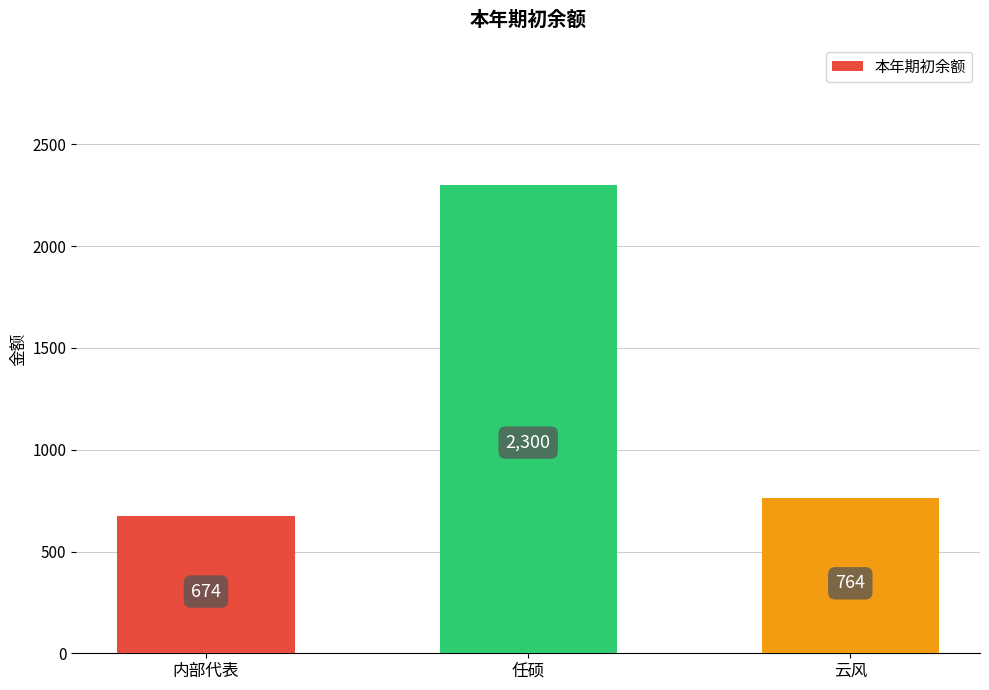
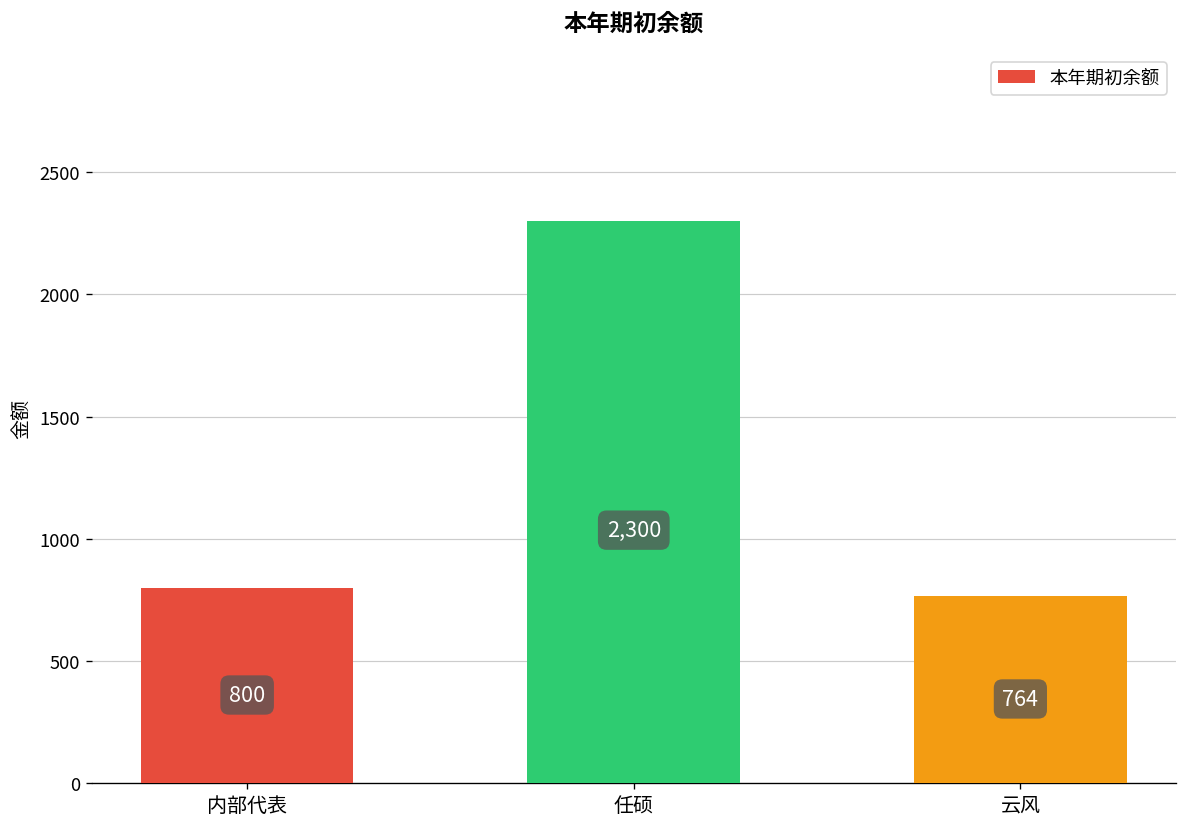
  {
-   "内部代表": 674
+   "内部代表": 800
  }
